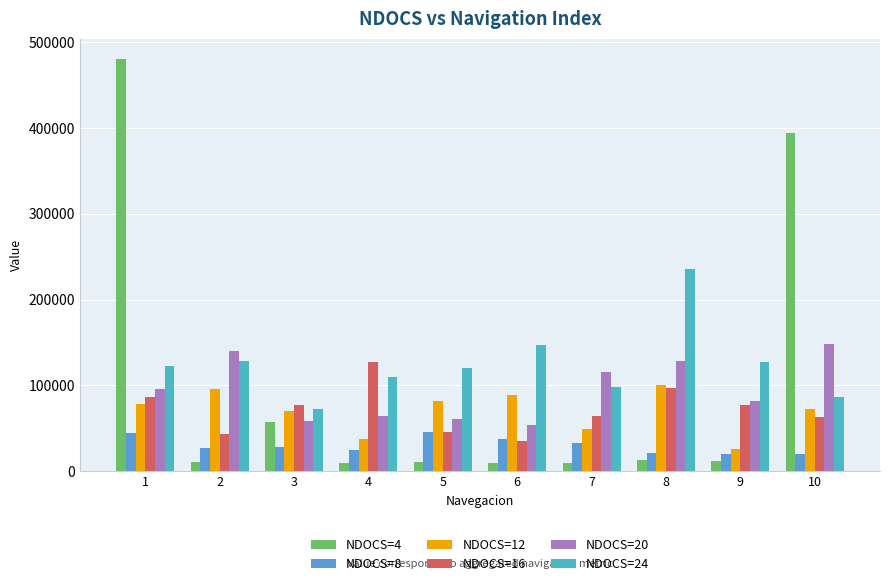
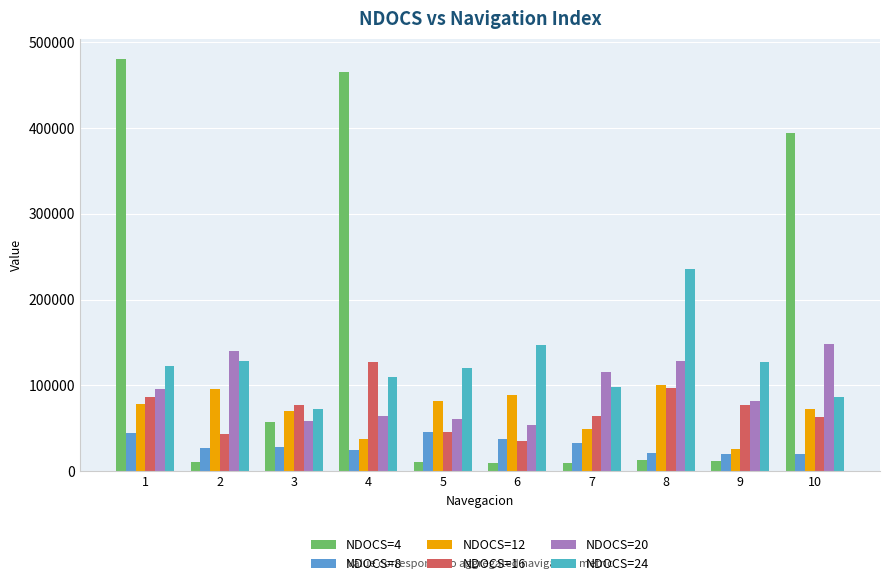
  {
    "NDOCS=4": {
      "1": 480000,
      "2": 10000,
      "3": 60000,
-     "4": 10000,
+     "4": 460000,
      "5": 10000,
      "6": 10000,
      "7": 10000,
      "8": 10000,
      "9": 10000,
      "10": 390000
    },
    "NDOCS=12": {
      "1": 80000,
      "2": 100000,
      "3": 70000,
      "4": 40000,
      "5": 80000,
      "6": 90000,
      "7": 50000,
      "8": 100000,
      "9": 30000,
      "10": 70000
    },
    "NDOCS=16": {
      "1": 90000,
      "2": 40000,
      "3": 80000,
      "4": 130000,
      "5": 50000,
      "6": 40000,
      "7": 60000,
      "8": 100000,
      "9": 80000,
      "10": 60000
    },
    "NDOCS=20": {
      "1": 100000,
      "2": 140000,
      "3": 60000,
      "4": 60000,
      "5": 60000,
      "6": 50000,
      "7": 120000,
      "8": 130000,
      "9": 80000,
      "10": 150000
    }
  }
